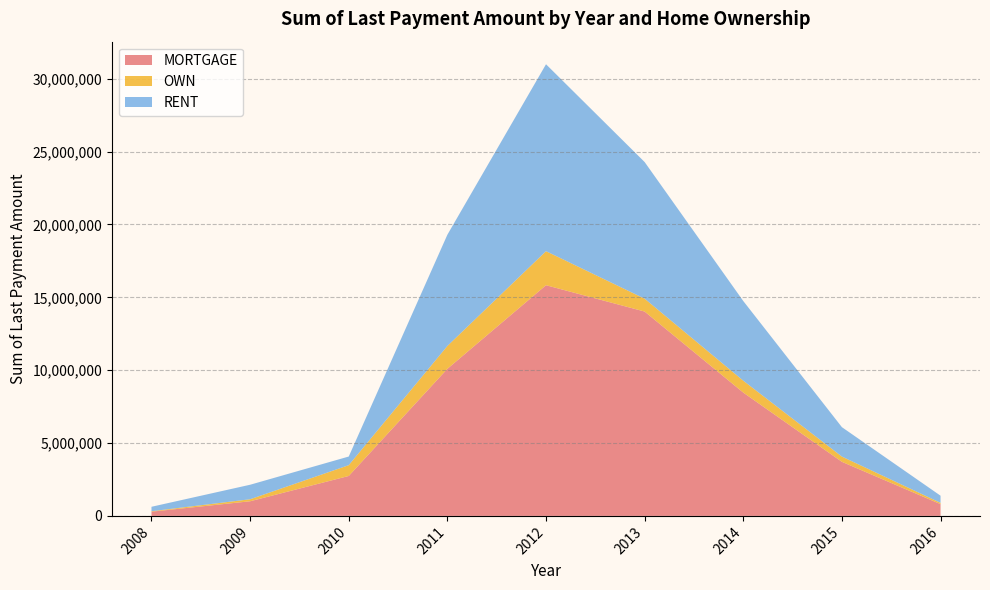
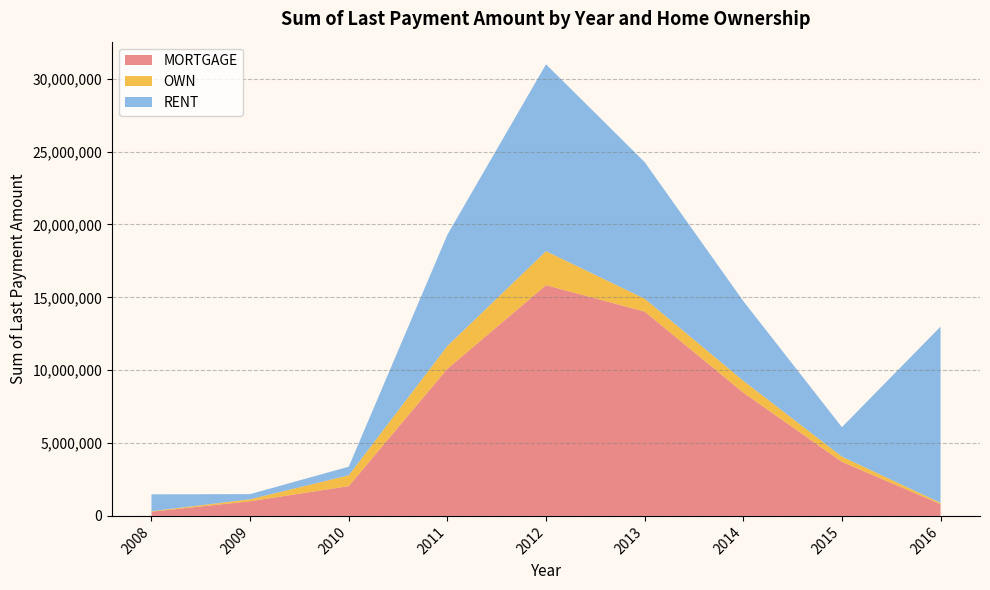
  {
    "MORTGAGE": {
-     "2010": "2,700,000",
+     "2010": "2,000,000",
      "2011": "10,100,000",
      "2012": "15,800,000",
      "2013": "14,000,000",
      "2014": "8,500,000",
      "2015": "3,700,000"
    },
    "OWN": {
      "2010": "700,000",
      "2011": "1,600,000",
      "2012": "2,300,000",
      "2013": "900,000",
      "2014": "800,000",
      "2015": "400,000"
    },
    "RENT": {
-     "2008": "300,000",
-     "2009": "1,000,000",
+     "2008": "1,200,000",
+     "2009": "400,000",
      "2010": "600,000",
      "2011": "7,600,000",
      "2012": "12,800,000",
      "2013": "9,400,000",
      "2014": "5,500,000",
      "2015": "2,000,000",
-     "2016": "500,000"
+     "2016": "12,100,000"
    }
  }
